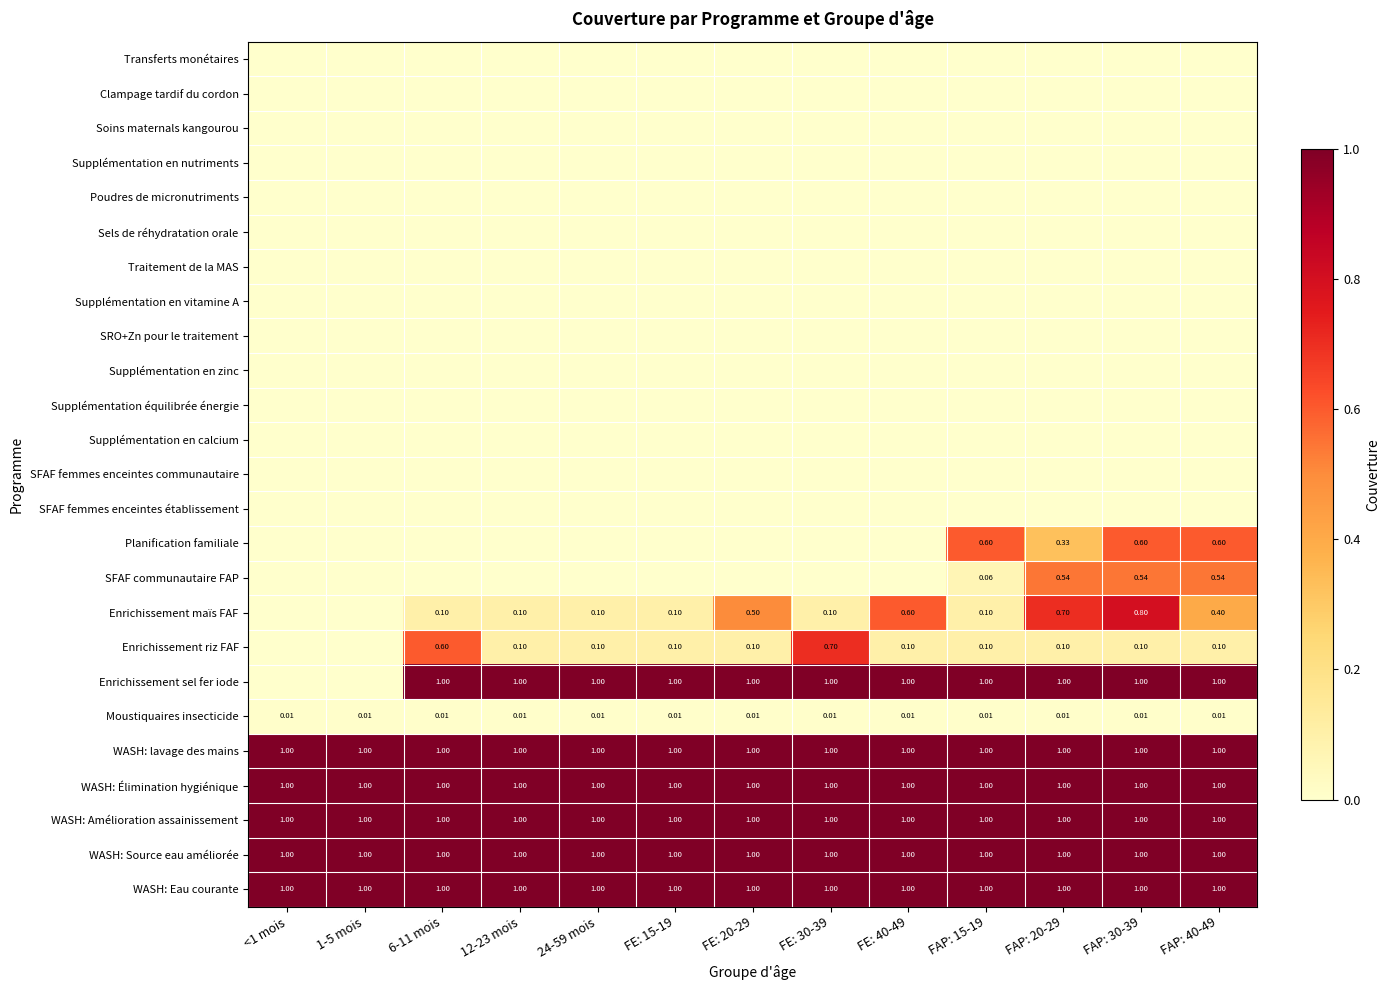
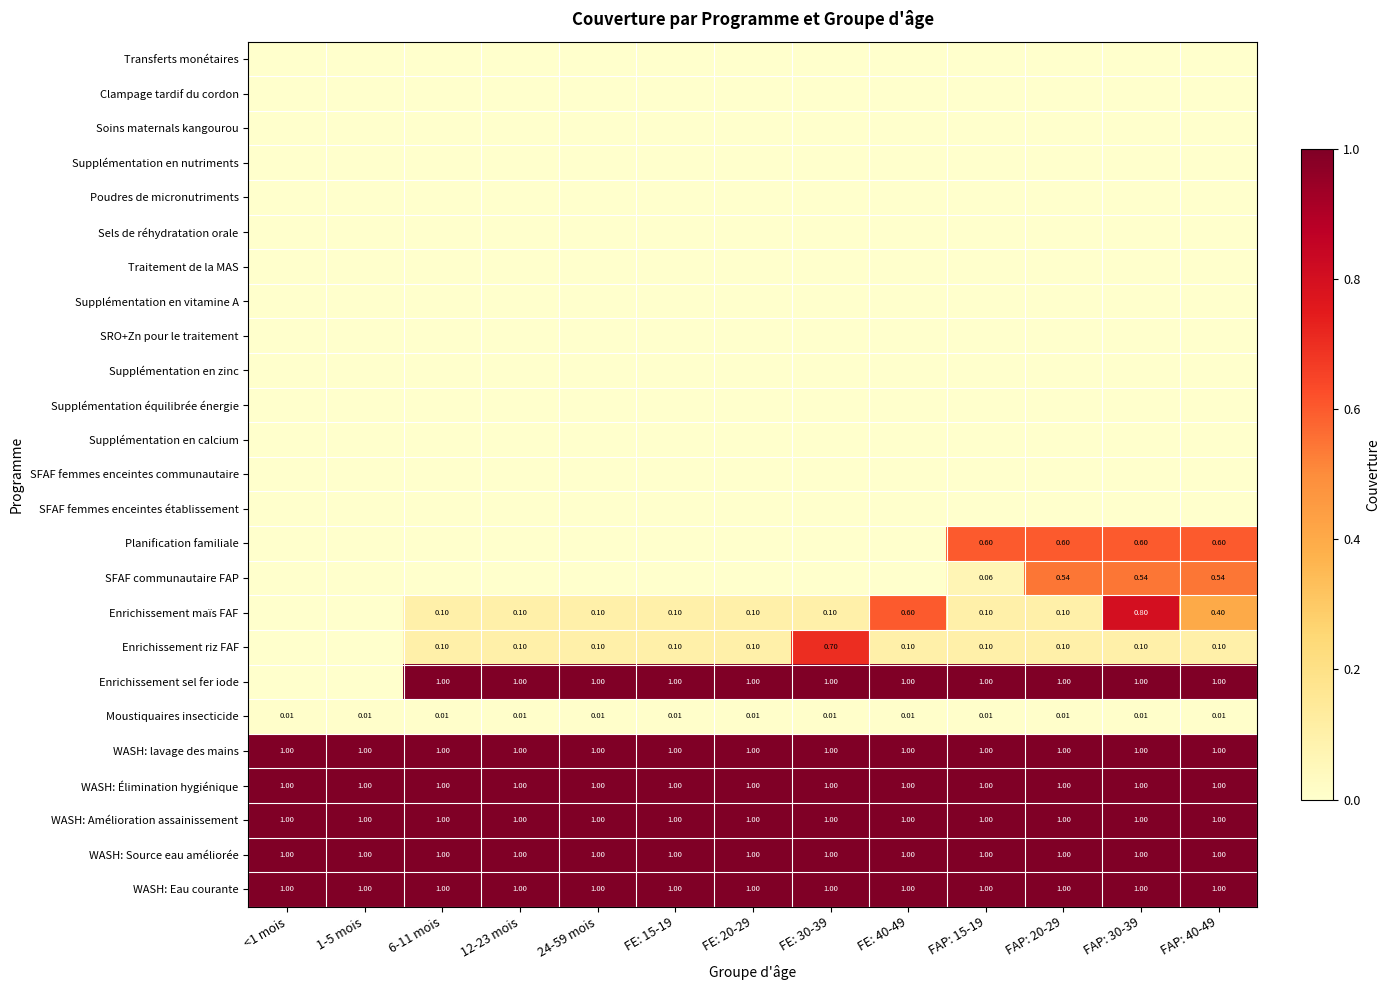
  {
    "Planification familiale": {
      "FAP: 15-19": 0.60,
-     "FAP: 20-29": 0.33,
+     "FAP: 20-29": 0.60,
      "FAP: 30-39": 0.60,
      "FAP: 40-49": 0.60
    },
    "SFAF communautaire FAP": {
      "FAP: 15-19": 0.06,
      "FAP: 20-29": 0.54,
      "FAP: 30-39": 0.54,
      "FAP: 40-49": 0.54
    },
    "Enrichissement maïs FAF": {
      "6-11 mois": 0.10,
      "12-23 mois": 0.10,
      "24-59 mois": 0.10,
      "FE: 15-19": 0.10,
-     "FE: 20-29": 0.50,
+     "FE: 20-29": 0.10,
      "FE: 30-39": 0.10,
      "FE: 40-49": 0.60,
      "FAP: 15-19": 0.10,
-     "FAP: 20-29": 0.70,
+     "FAP: 20-29": 0.10,
      "FAP: 30-39": 0.80,
      "FAP: 40-49": 0.40
    },
    "Enrichissement riz FAF": {
-     "6-11 mois": 0.60,
+     "6-11 mois": 0.10,
      "12-23 mois": 0.10,
      "24-59 mois": 0.10,
      "FE: 15-19": 0.10,
      "FE: 20-29": 0.10,
      "FE: 30-39": 0.70,
      "FE: 40-49": 0.10,
      "FAP: 15-19": 0.10,
      "FAP: 20-29": 0.10,
      "FAP: 30-39": 0.10,
      "FAP: 40-49": 0.10
    },
    "Enrichissement sel fer iode": {
      "6-11 mois": 1.00,
      "12-23 mois": 1.00,
      "24-59 mois": 1.00,
      "FE: 15-19": 1.00,
      "FE: 20-29": 1.00,
      "FE: 30-39": 1.00,
      "FE: 40-49": 1.00,
      "FAP: 15-19": 1.00,
      "FAP: 20-29": 1.00,
      "FAP: 30-39": 1.00,
      "FAP: 40-49": 1.00
    },
    "Moustiquaires insecticide": {
      "<1 mois": 0.01,
      "1-5 mois": 0.01,
      "6-11 mois": 0.01,
      "12-23 mois": 0.01,
      "24-59 mois": 0.01,
      "FE: 15-19": 0.01,
      "FE: 20-29": 0.01,
      "FE: 30-39": 0.01,
      "FE: 40-49": 0.01,
      "FAP: 15-19": 0.01,
      "FAP: 20-29": 0.01,
      "FAP: 30-39": 0.01,
      "FAP: 40-49": 0.01
    },
    "WASH: lavage des mains": {
      "<1 mois": 1.00,
      "1-5 mois": 1.00,
      "6-11 mois": 1.00,
      "12-23 mois": 1.00,
      "24-59 mois": 1.00,
      "FE: 15-19": 1.00,
      "FE: 20-29": 1.00,
      "FE: 30-39": 1.00,
      "FE: 40-49": 1.00,
      "FAP: 15-19": 1.00,
      "FAP: 20-29": 1.00,
      "FAP: 30-39": 1.00,
      "FAP: 40-49": 1.00
    },
    "WASH: Élimination hygiénique": {
      "<1 mois": 1.00,
      "1-5 mois": 1.00,
      "6-11 mois": 1.00,
      "12-23 mois": 1.00,
      "24-59 mois": 1.00,
      "FE: 15-19": 1.00,
      "FE: 20-29": 1.00,
      "FE: 30-39": 1.00,
      "FE: 40-49": 1.00,
      "FAP: 15-19": 1.00,
      "FAP: 20-29": 1.00,
      "FAP: 30-39": 1.00,
      "FAP: 40-49": 1.00
    },
    "WASH: Amélioration assainissement": {
      "<1 mois": 1.00,
      "1-5 mois": 1.00,
      "6-11 mois": 1.00,
      "12-23 mois": 1.00,
      "24-59 mois": 1.00,
      "FE: 15-19": 1.00,
      "FE: 20-29": 1.00,
      "FE: 30-39": 1.00,
      "FE: 40-49": 1.00,
      "FAP: 15-19": 1.00,
      "FAP: 20-29": 1.00,
      "FAP: 30-39": 1.00,
      "FAP: 40-49": 1.00
    },
    "WASH: Source eau améliorée": {
      "<1 mois": 1.00,
      "1-5 mois": 1.00,
      "6-11 mois": 1.00,
      "12-23 mois": 1.00,
      "24-59 mois": 1.00,
      "FE: 15-19": 1.00,
      "FE: 20-29": 1.00,
      "FE: 30-39": 1.00,
      "FE: 40-49": 1.00,
      "FAP: 15-19": 1.00,
      "FAP: 20-29": 1.00,
      "FAP: 30-39": 1.00,
      "FAP: 40-49": 1.00
    },
    "WASH: Eau courante": {
      "<1 mois": 1.00,
      "1-5 mois": 1.00,
      "6-11 mois": 1.00,
      "12-23 mois": 1.00,
      "24-59 mois": 1.00,
      "FE: 15-19": 1.00,
      "FE: 20-29": 1.00,
      "FE: 30-39": 1.00,
      "FE: 40-49": 1.00,
      "FAP: 15-19": 1.00,
      "FAP: 20-29": 1.00,
      "FAP: 30-39": 1.00,
      "FAP: 40-49": 1.00
    }
  }
